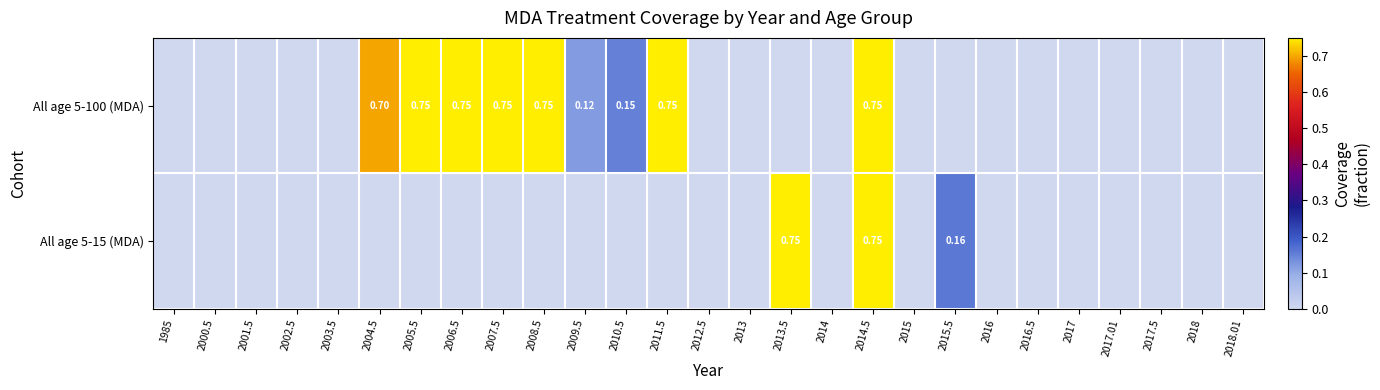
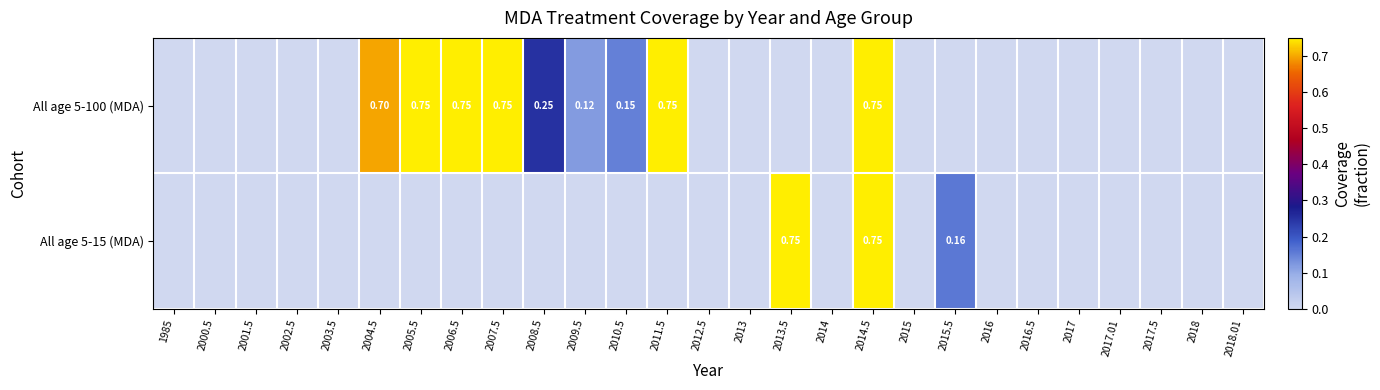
  {
    "All age 5-100 (MDA)": {
      "2004.5": 0.70,
      "2005.5": 0.75,
      "2006.5": 0.75,
      "2007.5": 0.75,
-     "2008.5": 0.75,
+     "2008.5": 0.25,
      "2009.5": 0.12,
      "2010.5": 0.15,
      "2011.5": 0.75,
      "2014.5": 0.75
    },
    "All age 5-15 (MDA)": {
      "2013.5": 0.75,
      "2014.5": 0.75,
      "2015.5": 0.16
    }
  }
